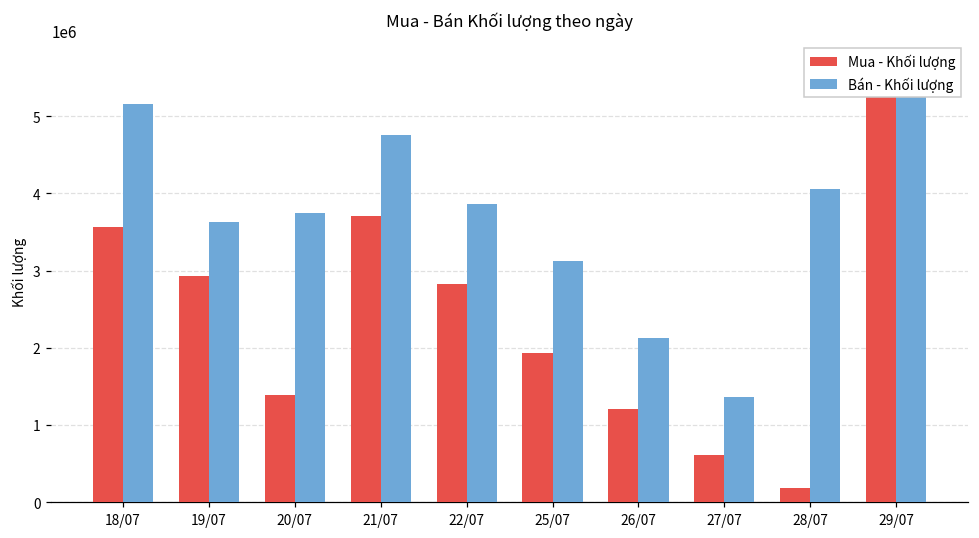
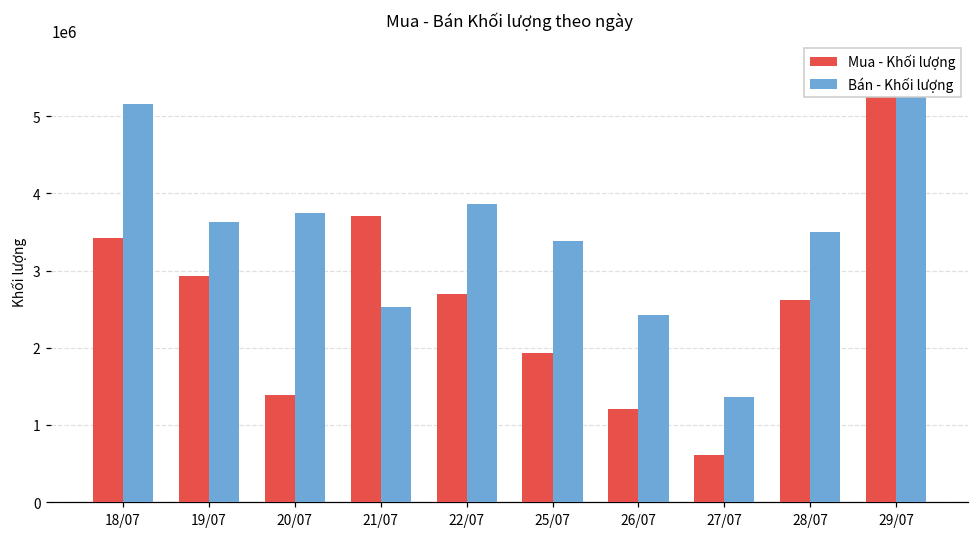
  {
    "Mua - Khối lượng": {
-     "18/07": 3600000,
+     "18/07": 3400000,
      "19/07": 2900000,
      "20/07": 1400000,
      "21/07": 3700000,
-     "22/07": 2800000,
+     "22/07": 2700000,
      "25/07": 1900000,
      "26/07": 1200000,
      "27/07": 600000,
-     "28/07": 200000
+     "28/07": 2600000
    },
    "Bán - Khối lượng": {
      "18/07": 5200000,
      "19/07": 3600000,
      "20/07": 3700000,
-     "21/07": 4800000,
+     "21/07": 2500000,
      "22/07": 3900000,
-     "25/07": 3100000,
-     "26/07": 2100000,
+     "25/07": 3400000,
+     "26/07": 2400000,
      "27/07": 1400000,
-     "28/07": 4100000
+     "28/07": 3500000
    }
  }
